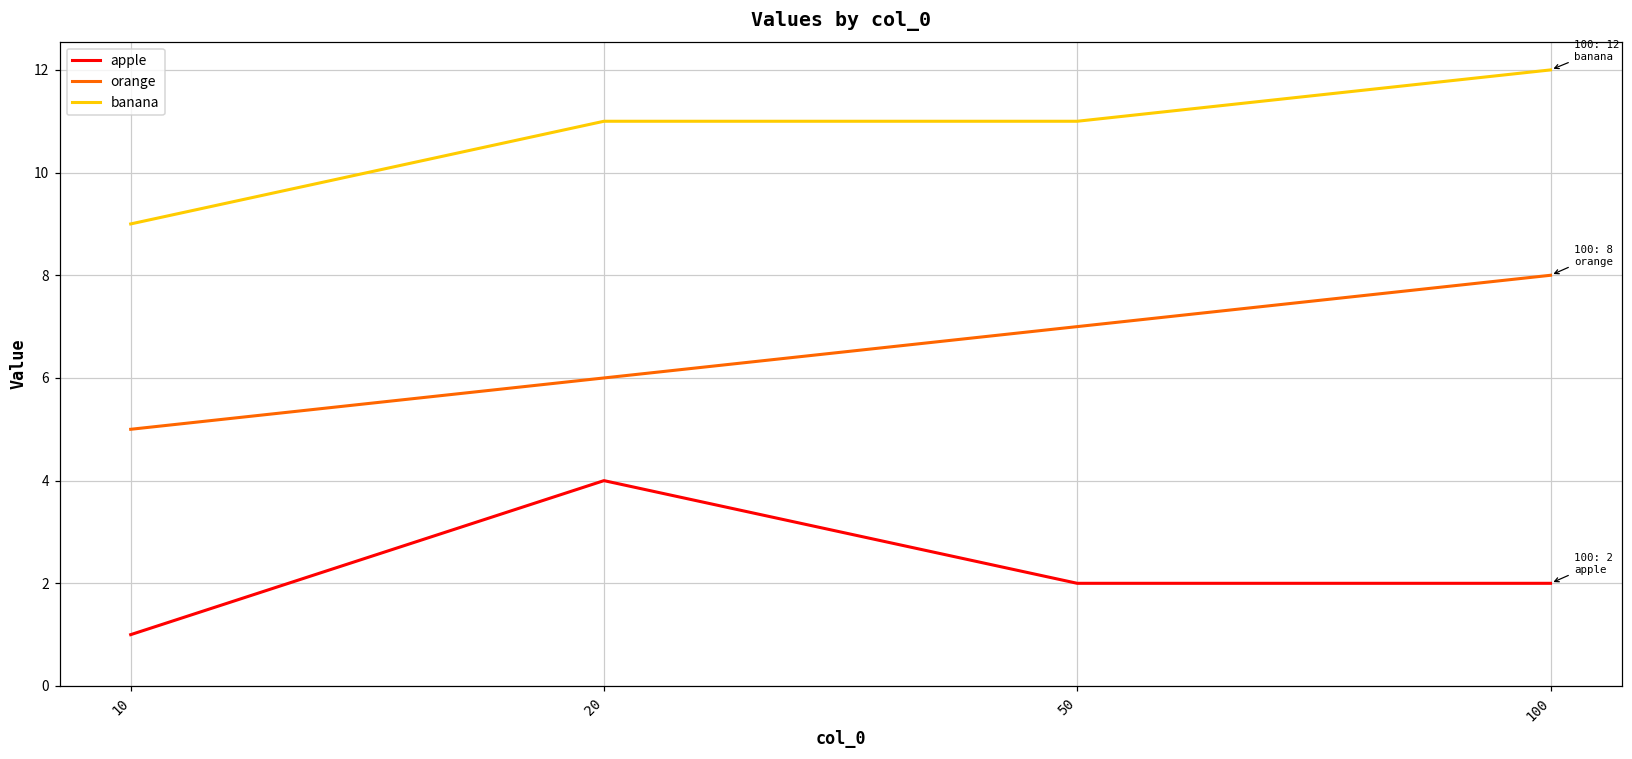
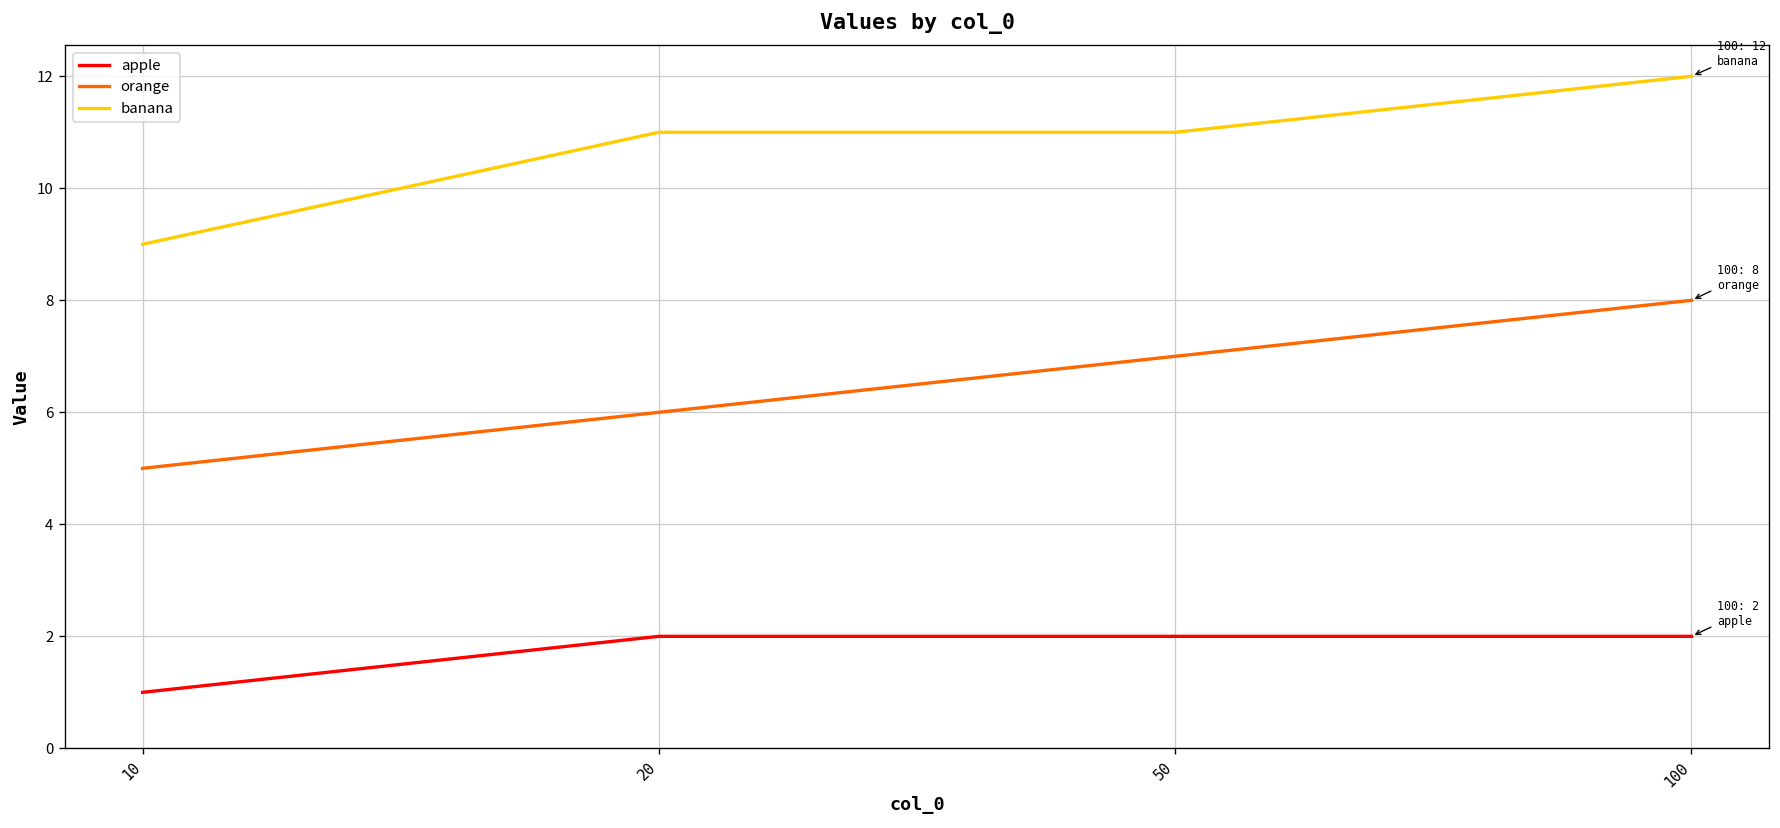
  {
    "apple": {
      "10": 1,
-     "20": 4,
+     "20": 2,
      "50": 2
    },
    "orange": {
      "100": 8
    },
    "banana": {
      "100": 12
    }
  }
